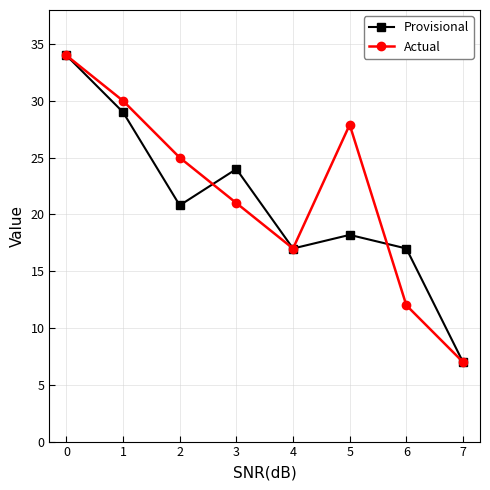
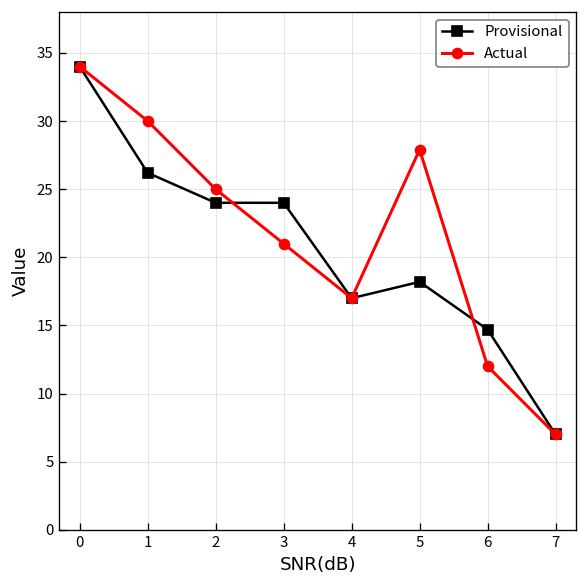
  {
    "Provisional": {
-     "1": 29.0,
-     "2": 20.8,
+     "1": 26.2,
+     "2": 24.0,
      "3": 24.0,
      "5": 18.2,
-     "6": 17.0
+     "6": 14.7
    },
    "Actual": {
      "1": 30.0,
      "2": 25.0,
      "3": 21.0,
      "5": 27.9,
      "6": 12.0
    }
  }
